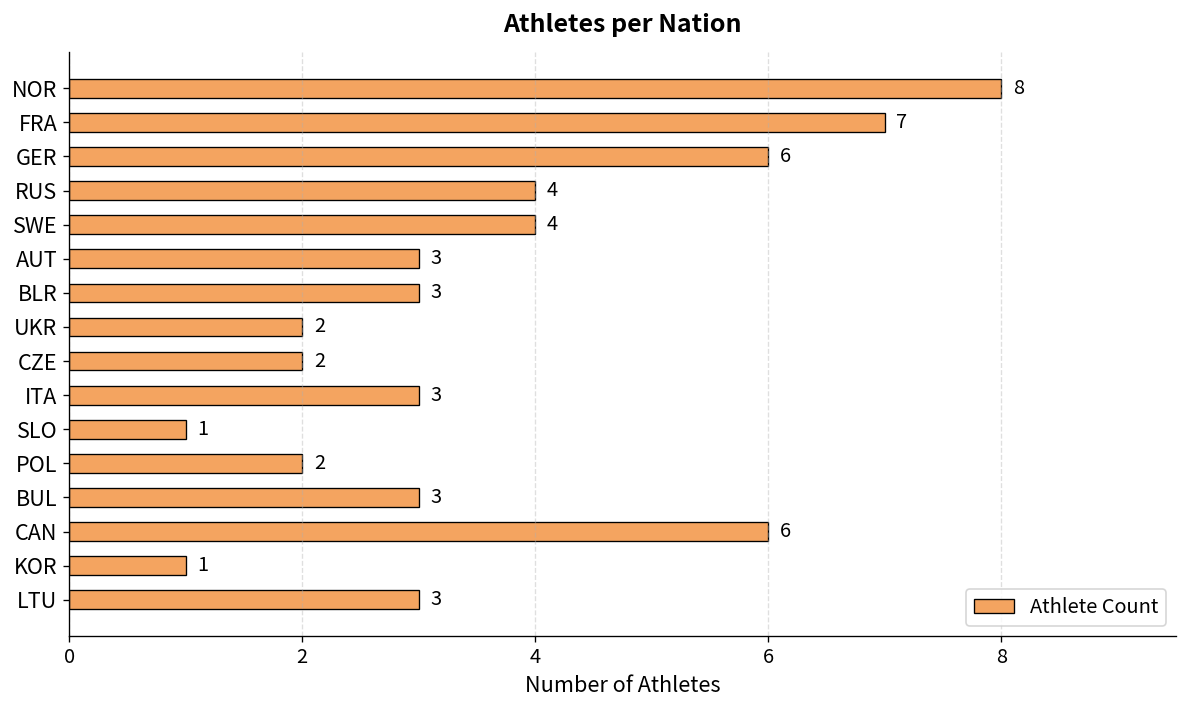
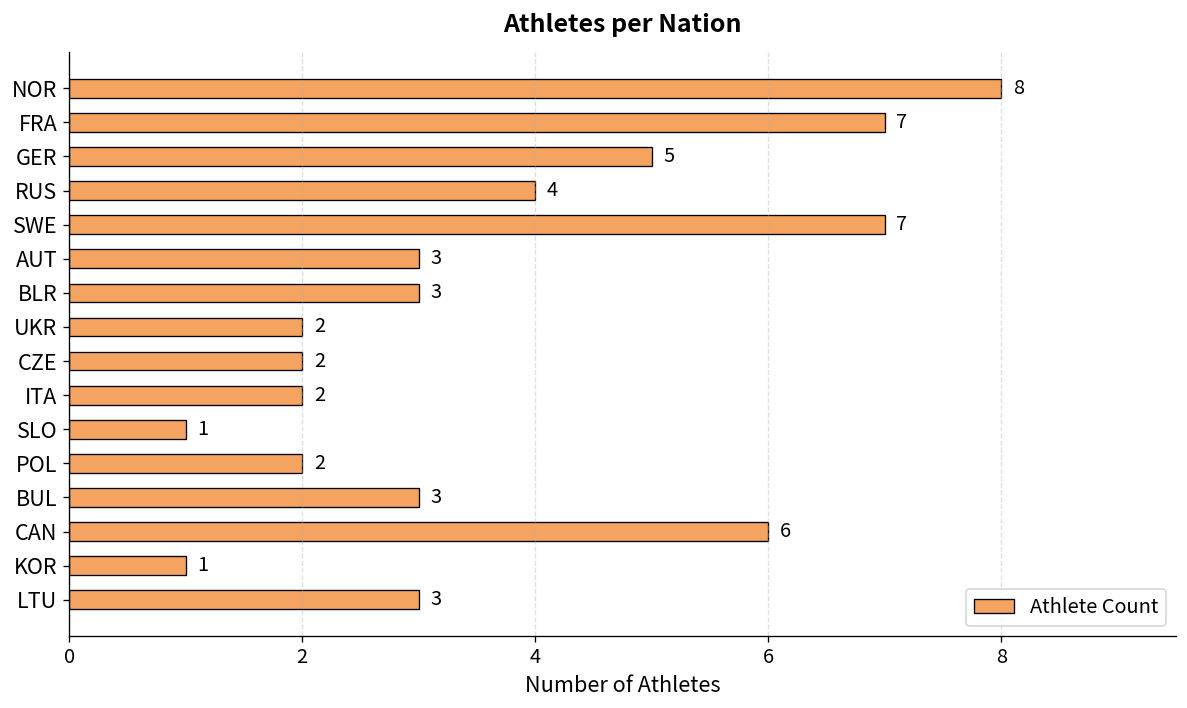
  {
    "NOR": 8,
    "FRA": 7,
-   "GER": 6,
+   "GER": 5,
    "RUS": 4,
-   "SWE": 4,
+   "SWE": 7,
    "AUT": 3,
    "BLR": 3,
    "UKR": 2,
    "CZE": 2,
-   "ITA": 3,
+   "ITA": 2,
    "SLO": 1,
    "POL": 2,
    "BUL": 3,
    "CAN": 6,
    "KOR": 1,
    "LTU": 3
  }
